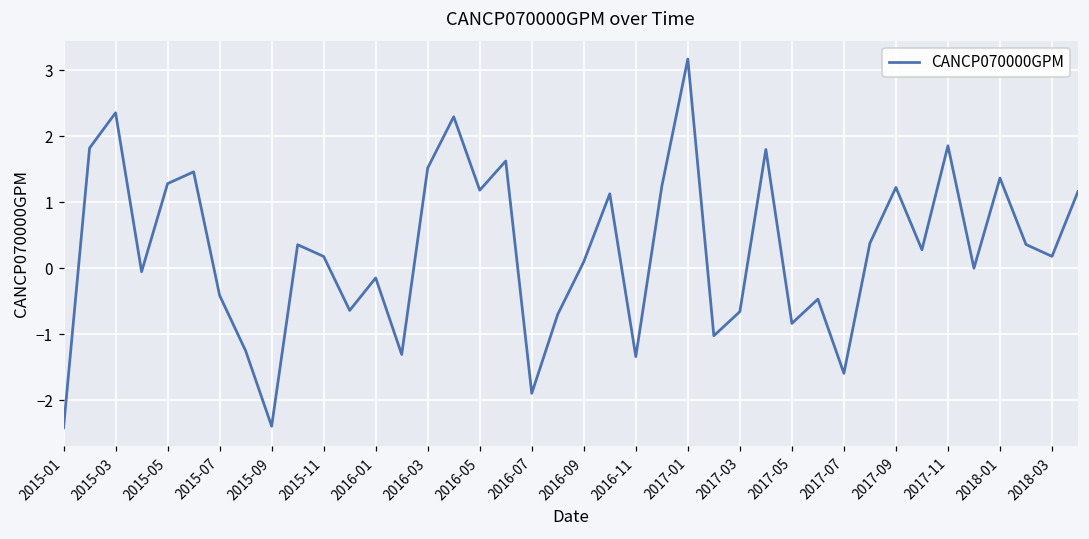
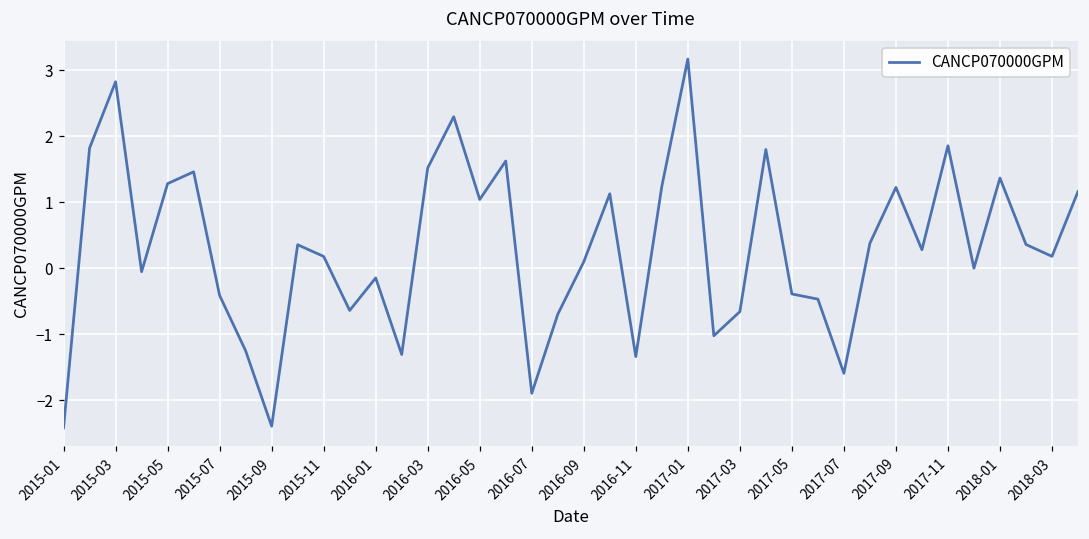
  {
    "2015-01": -2.4,
-   "2015-03": 2.4,
+   "2015-03": 2.8,
    "2015-05": 1.3,
    "2015-07": -0.4,
    "2015-09": -2.4,
    "2015-11": 0.2,
    "2016-01": -0.1,
    "2016-03": 1.5,
-   "2016-05": 1.2,
+   "2016-05": 1.0,
    "2016-07": -1.9,
    "2016-09": 0.1,
    "2016-11": -1.3,
    "2017-01": 3.2,
    "2017-03": -0.7,
-   "2017-05": -0.8,
+   "2017-05": -0.4,
    "2017-07": -1.6,
    "2017-09": 1.2,
    "2017-11": 1.9,
    "2018-01": 1.4,
    "2018-03": 0.2
  }
